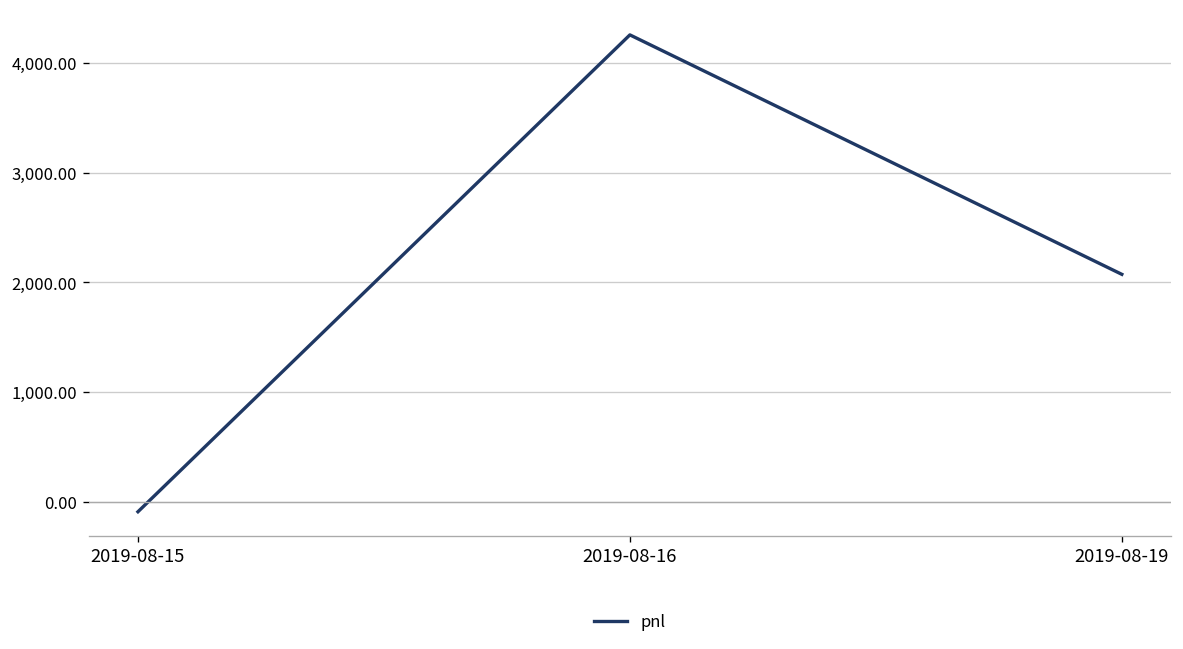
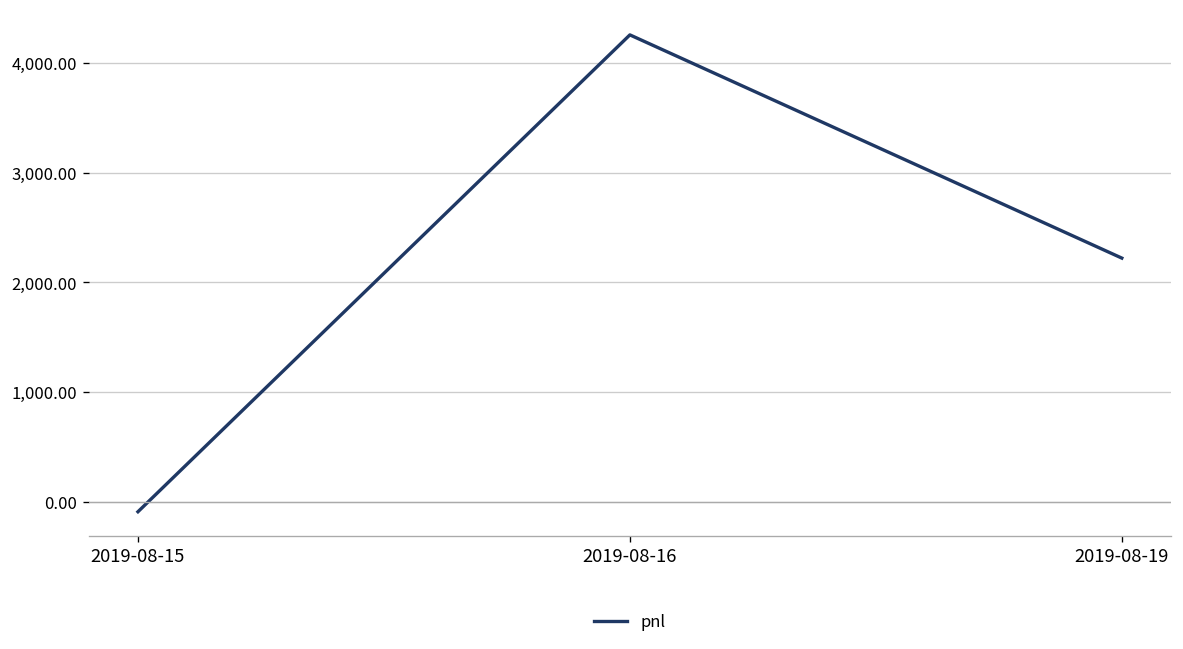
  {
    "2019-08-15": "-100",
    "2019-08-16": "4,300",
-   "2019-08-19": "2,100"
+   "2019-08-19": "2,200"
  }
